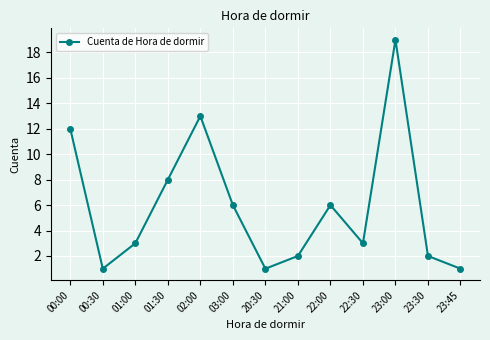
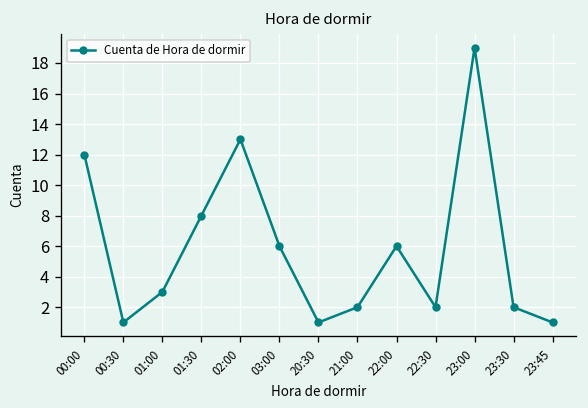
  {
    "00:00": 12,
    "00:30": 1,
    "01:00": 3,
    "01:30": 8,
    "02:00": 13,
    "03:00": 6,
    "20:30": 1,
    "21:00": 2,
    "22:00": 6,
-   "22:30": 3,
+   "22:30": 2,
    "23:00": 19,
    "23:30": 2,
    "23:45": 1
  }
